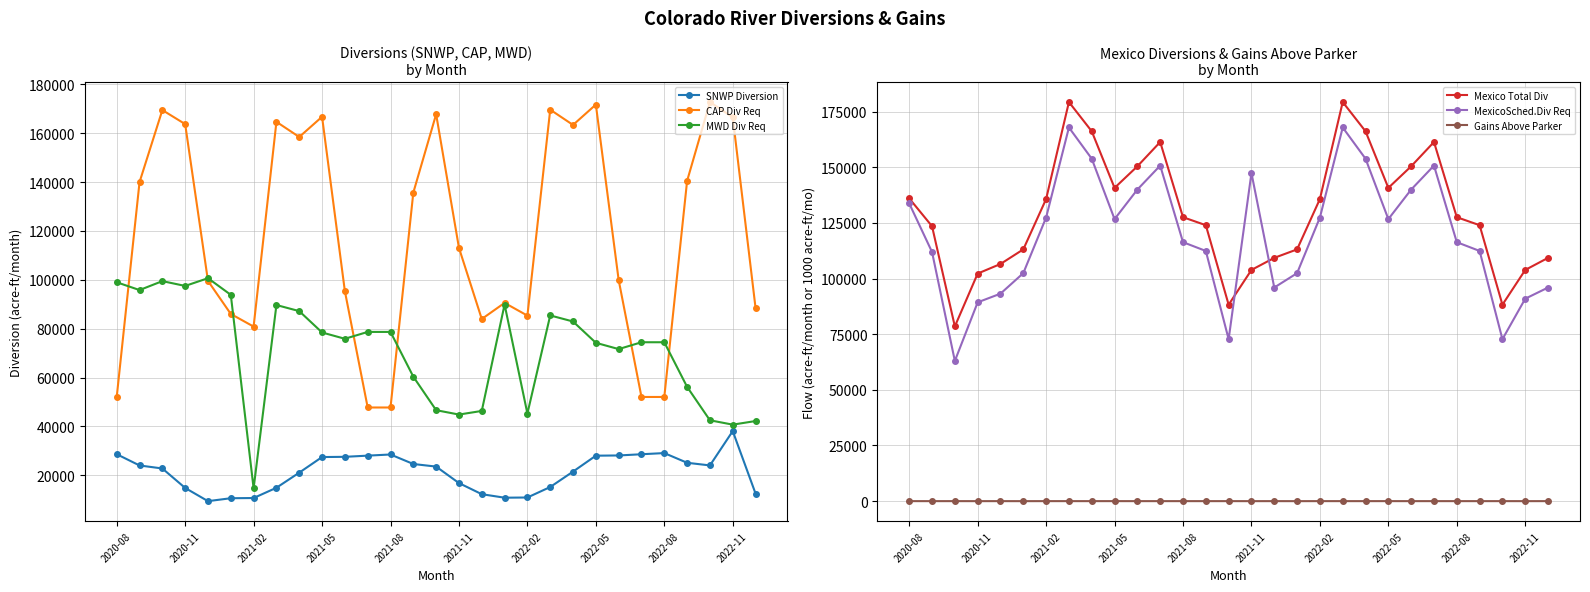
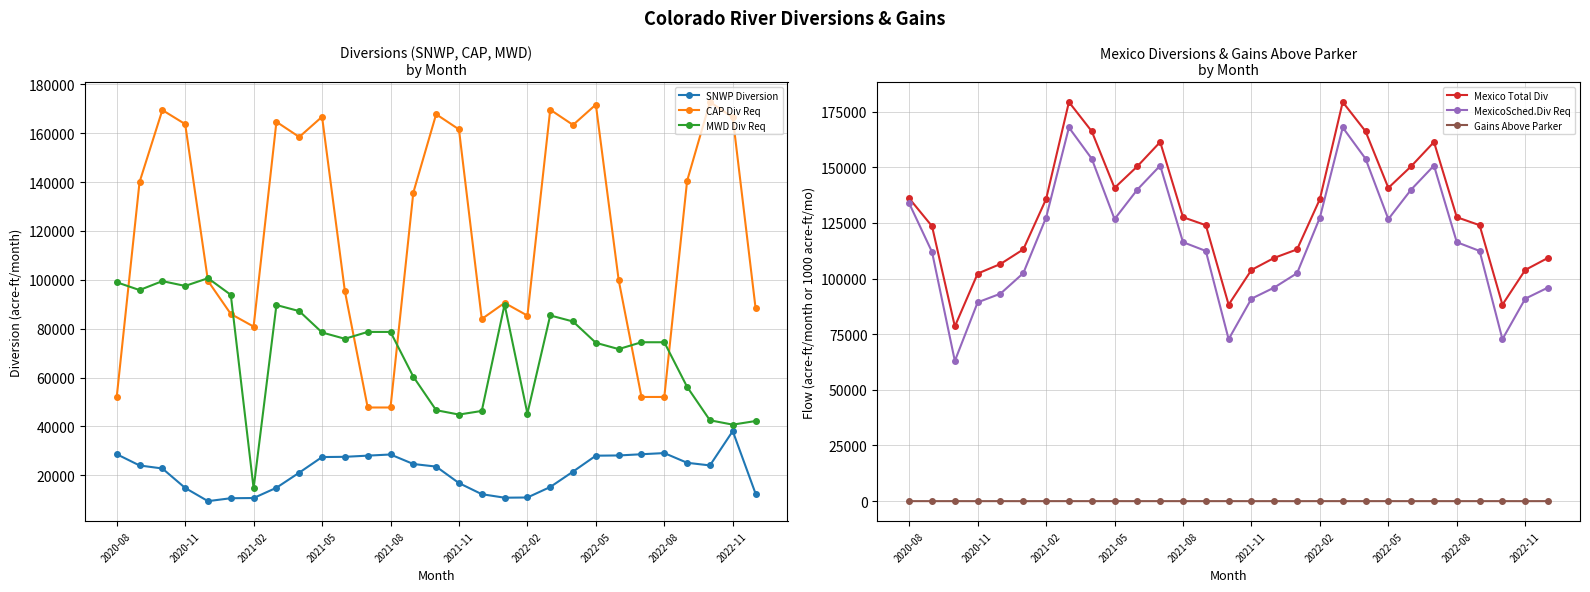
  {
    "Diversions (SNWP, CAP, MWD) by Month": {
      "SNWP Diversion": {
        "2020-08": 29000,
        "2020-11": 15000,
        "2021-02": 11000,
        "2021-05": 27000,
        "2021-08": 28000,
        "2021-11": 17000,
        "2022-02": 11000,
        "2022-05": 28000,
        "2022-08": 29000,
        "2022-11": 38000
      },
      "CAP Div Req": {
        "2020-08": 52000,
        "2020-11": 164000,
        "2021-02": 81000,
        "2021-05": 167000,
        "2021-08": 48000,
-       "2021-11": 113000,
+       "2021-11": 162000,
        "2022-02": 85000,
        "2022-05": 172000,
        "2022-08": 52000
      },
      "MWD Div Req": {
        "2020-08": 99000,
        "2020-11": 97000,
        "2021-02": 15000,
        "2021-05": 78000,
        "2021-08": 79000,
        "2021-11": 45000,
        "2022-02": 45000,
        "2022-05": 74000,
        "2022-08": 74000,
        "2022-11": 41000
      }
    },
    "Mexico Diversions & Gains Above Parker by Month": {
      "Mexico Total Div": {
        "2020-08": 136000,
        "2020-11": 102000,
        "2021-02": 136000,
        "2021-05": 141000,
        "2021-08": 128000,
        "2021-11": 104000,
        "2022-02": 136000,
        "2022-05": 141000,
        "2022-08": 128000,
        "2022-11": 104000
      },
      "MexicoSched.Div Req": {
        "2020-08": 134000,
        "2020-11": 89000,
        "2021-02": 127000,
        "2021-05": 127000,
        "2021-08": 116000,
-       "2021-11": 147000,
+       "2021-11": 91000,
        "2022-02": 127000,
        "2022-05": 127000,
        "2022-08": 116000,
        "2022-11": 91000
      },
      "Gains Above Parker": {
        "2020-08": 0,
        "2020-11": 0,
        "2021-02": 0,
        "2021-05": 0,
        "2021-08": 0,
        "2021-11": 0,
        "2022-02": 0,
        "2022-05": 0,
        "2022-08": 0,
        "2022-11": 0
      }
    }
  }
